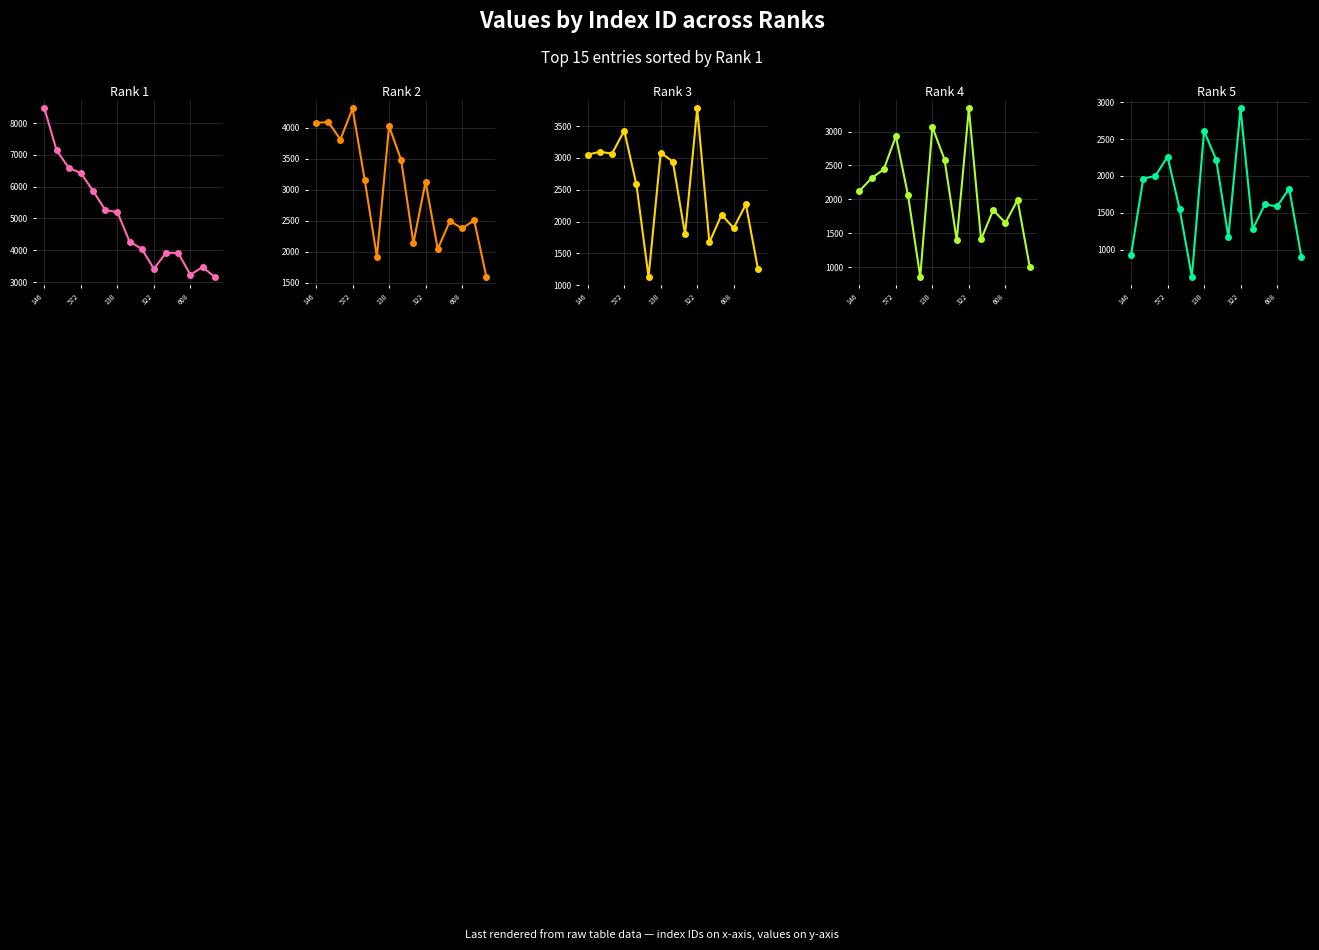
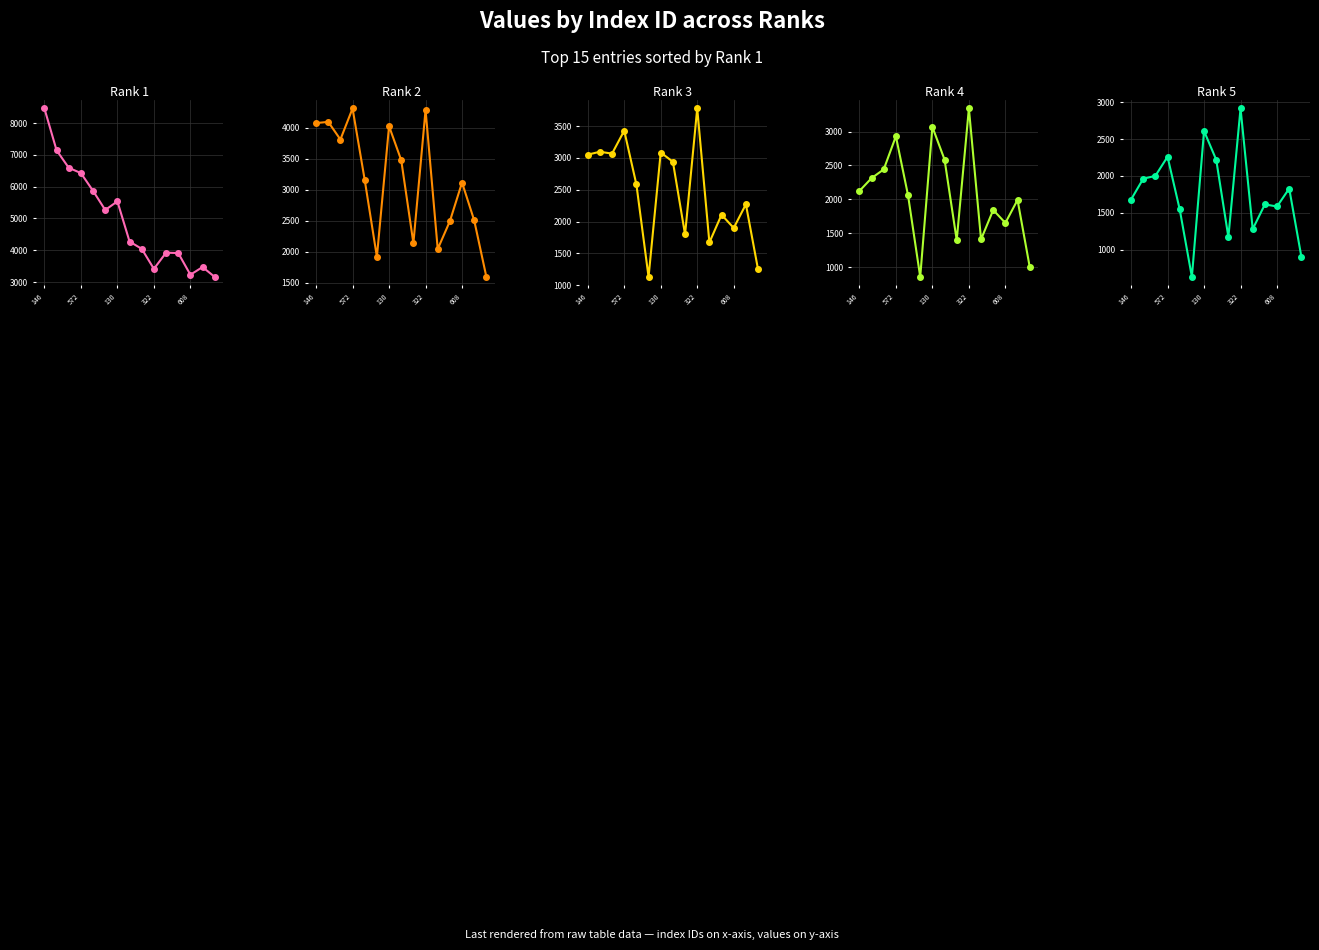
  {
    "Rank 1": {
      "146": 8500,
      "572": 6400,
-     "130": 5200,
+     "130": 5500,
      "322": 3400,
      "608": 3200
    },
    "Rank 2": {
      "146": 4100,
      "572": 4300,
      "130": 4000,
-     "322": 3100,
-     "608": 2400
+     "322": 4300,
+     "608": 3100
    },
    "Rank 3": {
      "146": 3100,
      "572": 3400,
      "130": 3100,
      "322": 3800,
      "608": 1900
    },
    "Rank 4": {
      "146": 2100,
      "572": 2900,
      "130": 3100,
      "322": 3300,
      "608": 1700
    },
    "Rank 5": {
-     "146": 900,
+     "146": 1700,
      "572": 2300,
      "130": 2600,
      "322": 2900,
      "608": 1600
    }
  }
